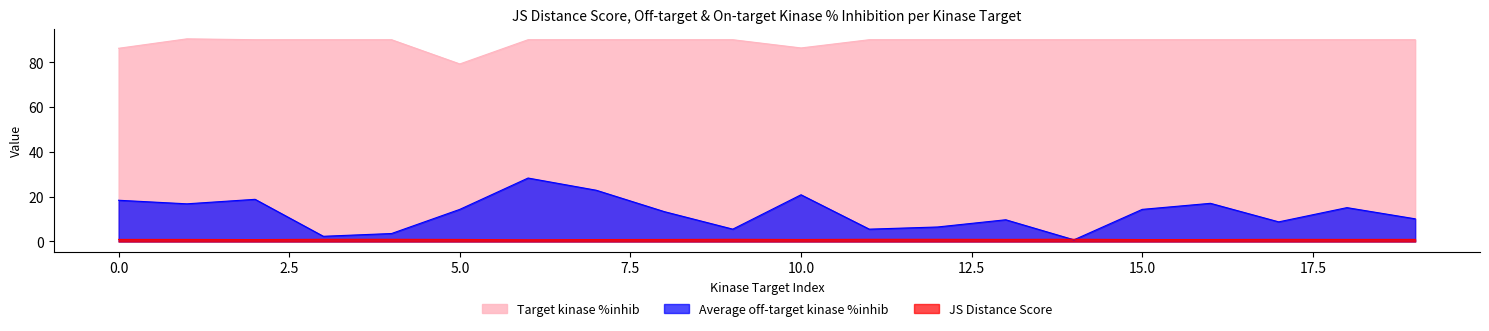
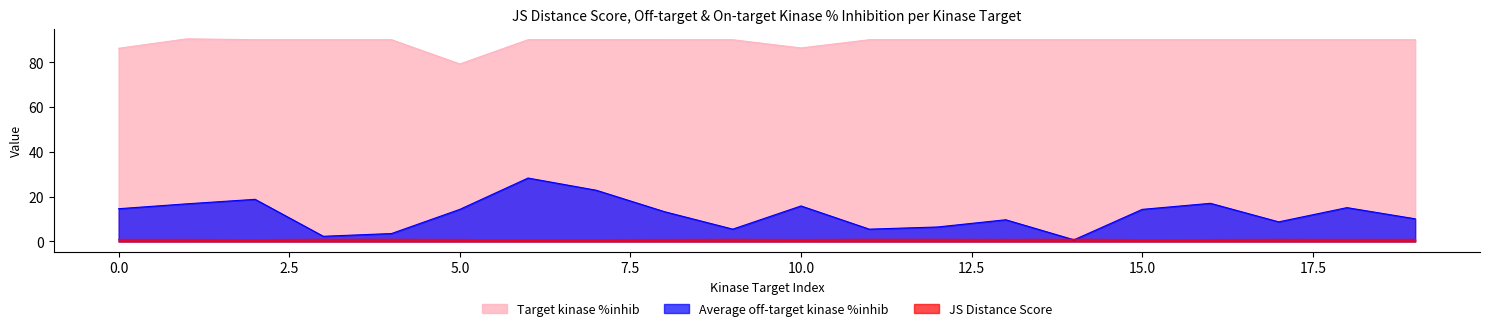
  {
    "Target kinase %inhib": {
      "0.0": 86,
      "5.0": 79,
      "10.0": 86,
      "15.0": 90
    },
    "Average off-target kinase %inhib": {
-     "0.0": 18,
+     "0.0": 15,
      "5.0": 14,
-     "10.0": 21,
+     "10.0": 16,
      "15.0": 14
    },
    "JS Distance Score": {
      "0.0": 1,
      "5.0": 1,
      "10.0": 1,
      "15.0": 1
    }
  }
